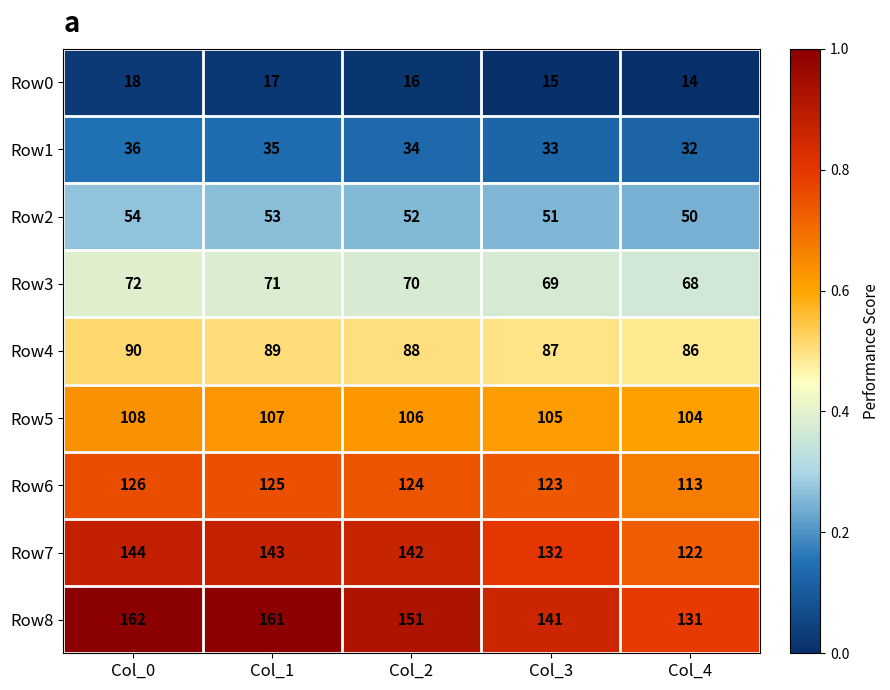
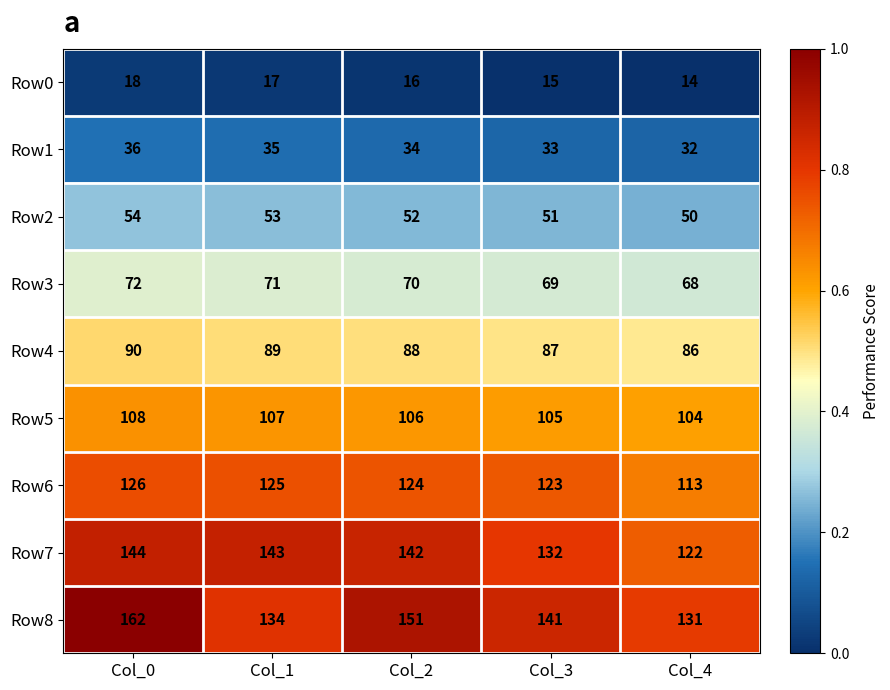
  {
    "Row0": {
      "Col_0": 18,
      "Col_1": 17,
      "Col_2": 16,
      "Col_3": 15,
      "Col_4": 14
    },
    "Row1": {
      "Col_0": 36,
      "Col_1": 35,
      "Col_2": 34,
      "Col_3": 33,
      "Col_4": 32
    },
    "Row2": {
      "Col_0": 54,
      "Col_1": 53,
      "Col_2": 52,
      "Col_3": 51,
      "Col_4": 50
    },
    "Row3": {
      "Col_0": 72,
      "Col_1": 71,
      "Col_2": 70,
      "Col_3": 69,
      "Col_4": 68
    },
    "Row4": {
      "Col_0": 90,
      "Col_1": 89,
      "Col_2": 88,
      "Col_3": 87,
      "Col_4": 86
    },
    "Row5": {
      "Col_0": 108,
      "Col_1": 107,
      "Col_2": 106,
      "Col_3": 105,
      "Col_4": 104
    },
    "Row6": {
      "Col_0": 126,
      "Col_1": 125,
      "Col_2": 124,
      "Col_3": 123,
      "Col_4": 113
    },
    "Row7": {
      "Col_0": 144,
      "Col_1": 143,
      "Col_2": 142,
      "Col_3": 132,
      "Col_4": 122
    },
    "Row8": {
      "Col_0": 162,
-     "Col_1": 161,
+     "Col_1": 134,
      "Col_2": 151,
      "Col_3": 141,
      "Col_4": 131
    }
  }
